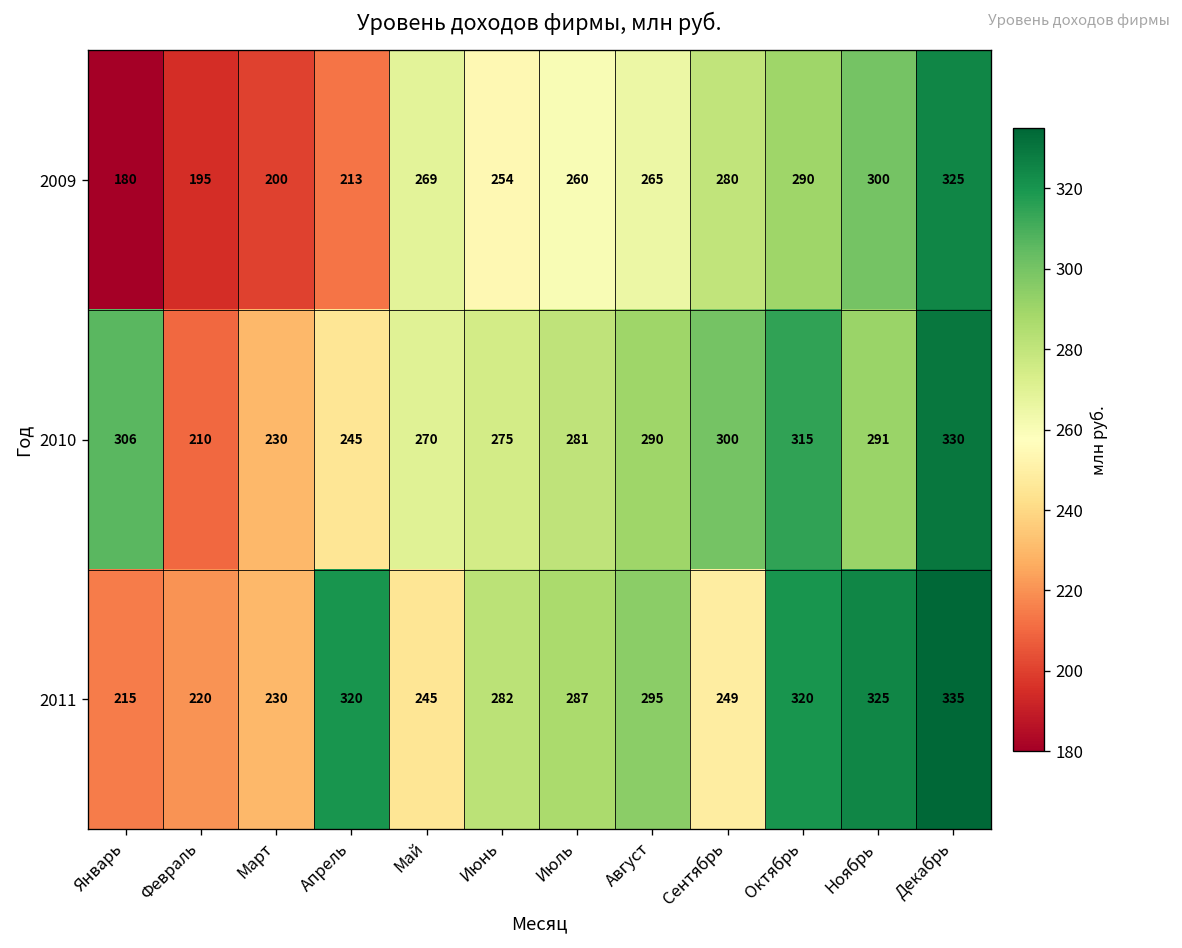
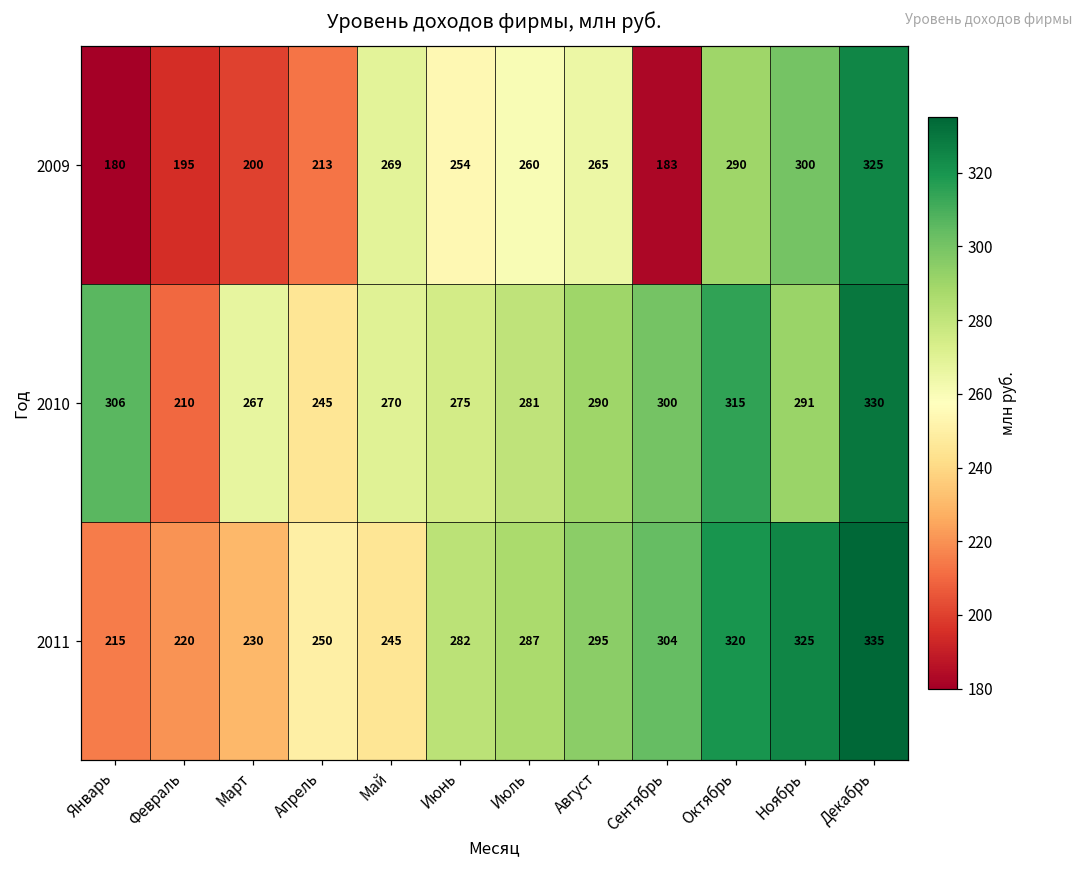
  {
    "2009": {
      "Январь": 180,
      "Февраль": 195,
      "Март": 200,
      "Апрель": 213,
      "Май": 269,
      "Июнь": 254,
      "Июль": 260,
      "Август": 265,
-     "Сентябрь": 280,
+     "Сентябрь": 183,
      "Октябрь": 290,
      "Ноябрь": 300,
      "Декабрь": 325
    },
    "2010": {
      "Январь": 306,
      "Февраль": 210,
-     "Март": 230,
+     "Март": 267,
      "Апрель": 245,
      "Май": 270,
      "Июнь": 275,
      "Июль": 281,
      "Август": 290,
      "Сентябрь": 300,
      "Октябрь": 315,
      "Ноябрь": 291,
      "Декабрь": 330
    },
    "2011": {
      "Январь": 215,
      "Февраль": 220,
      "Март": 230,
-     "Апрель": 320,
+     "Апрель": 250,
      "Май": 245,
      "Июнь": 282,
      "Июль": 287,
      "Август": 295,
-     "Сентябрь": 249,
+     "Сентябрь": 304,
      "Октябрь": 320,
      "Ноябрь": 325,
      "Декабрь": 335
    }
  }
